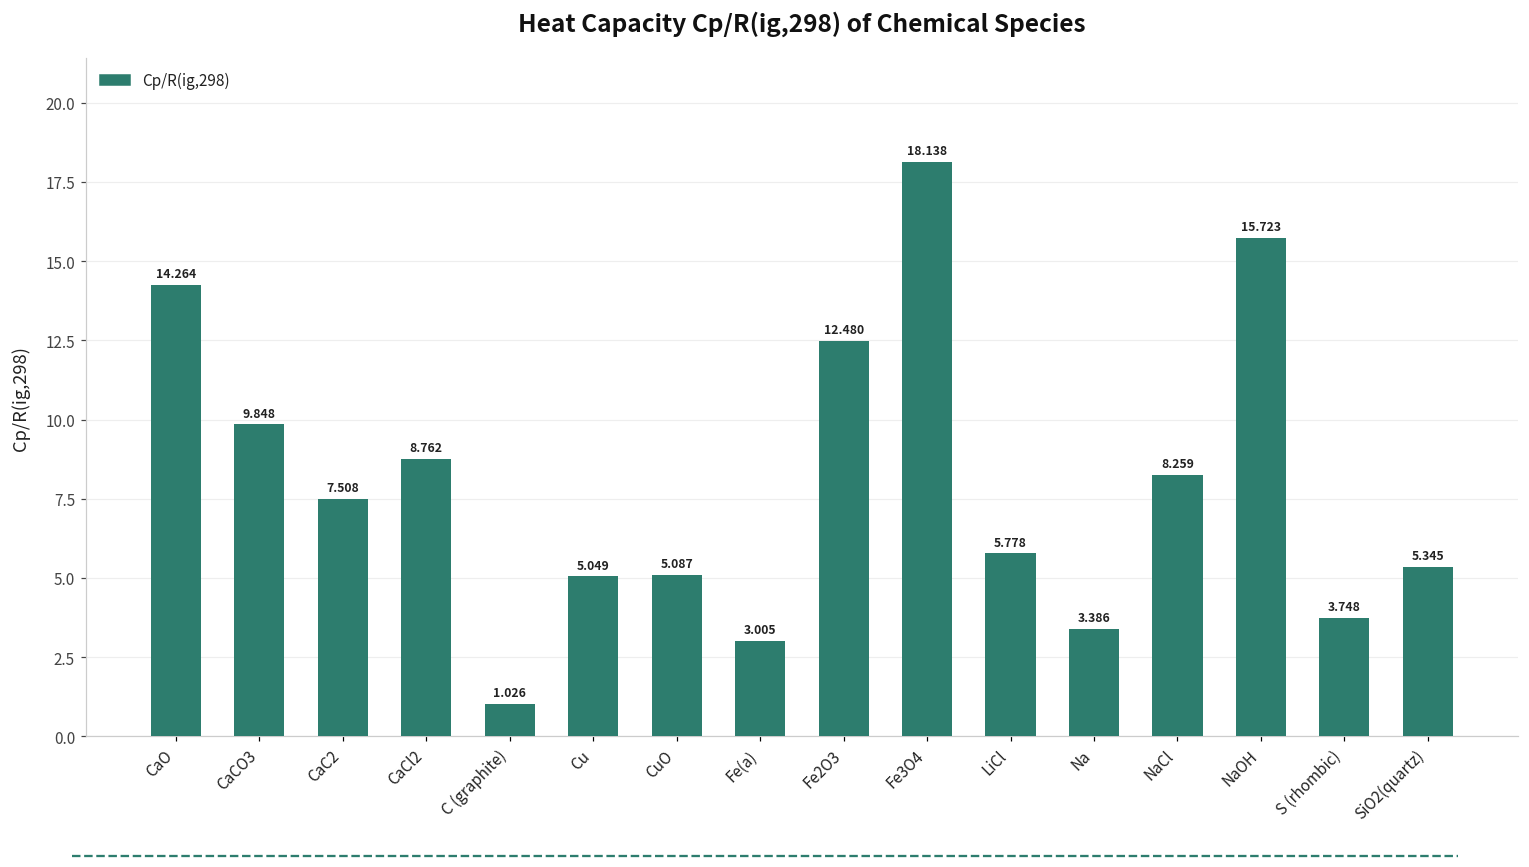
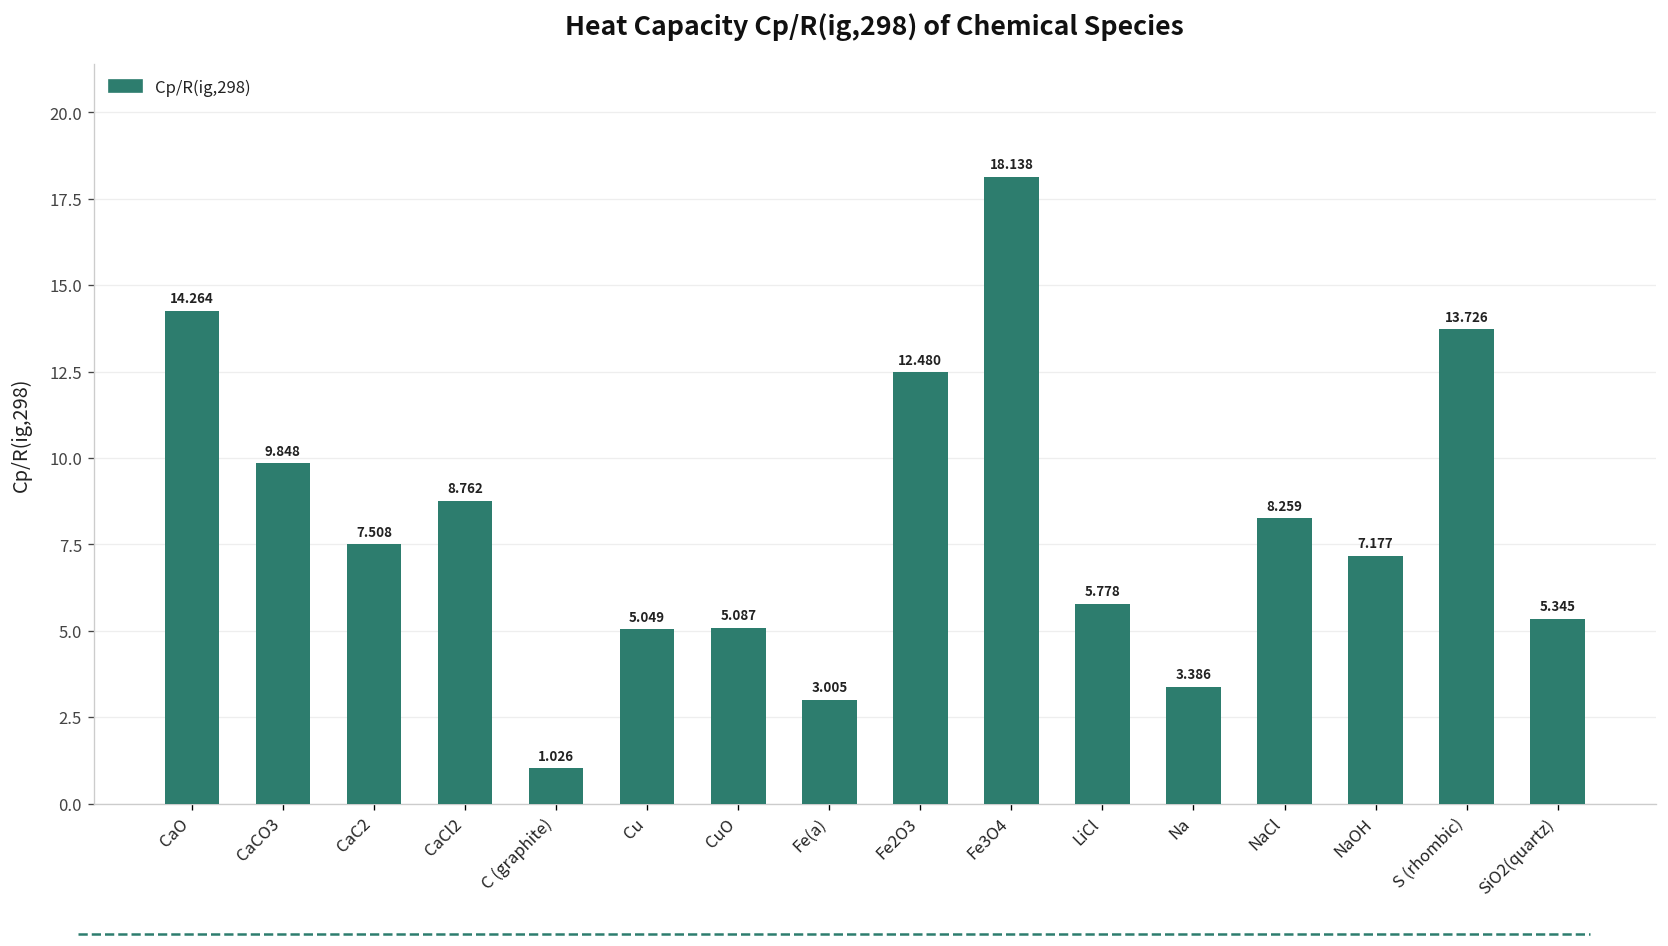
  {
    "CaO": 14.264,
    "CaCO3": 9.848,
    "CaC2": 7.508,
    "CaCl2": 8.762,
    "C (graphite)": 1.026,
    "Cu": 5.049,
    "CuO": 5.087,
    "Fe(a)": 3.005,
    "Fe2O3": 12.480,
    "Fe3O4": 18.138,
    "LiCl": 5.778,
    "Na": 3.386,
    "NaCl": 8.259,
-   "NaOH": 15.723,
-   "S (rhombic)": 3.748,
+   "NaOH": 7.177,
+   "S (rhombic)": 13.726,
    "SiO2(quartz)": 5.345
  }
